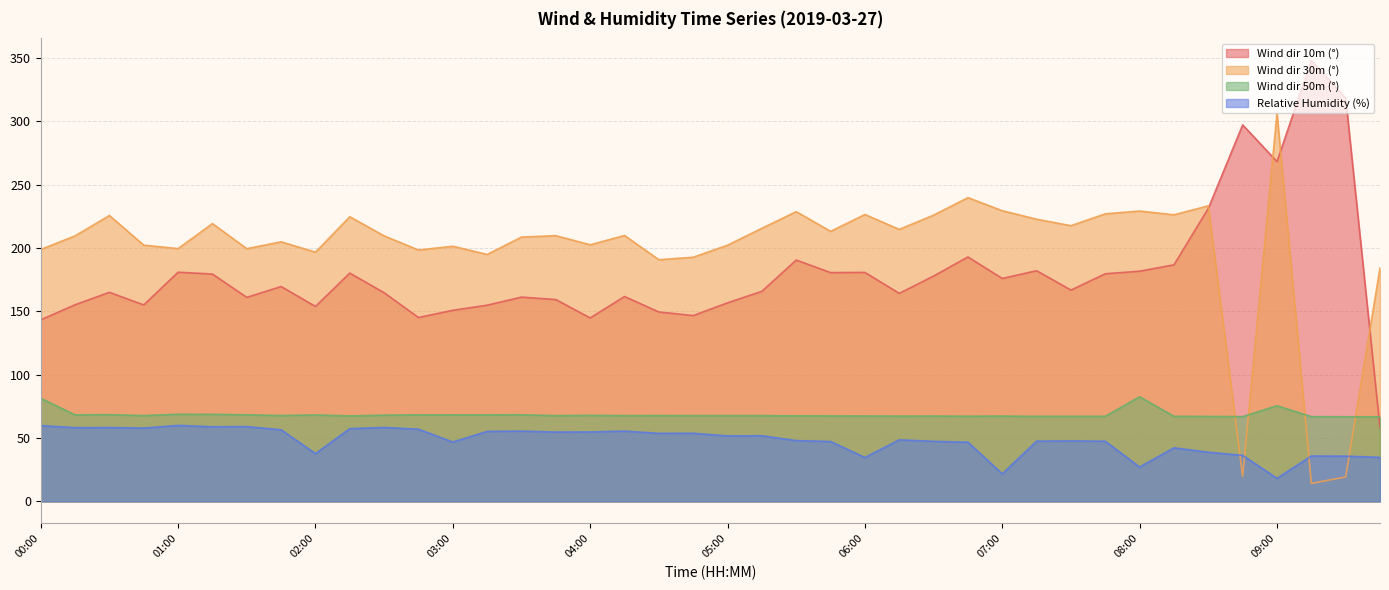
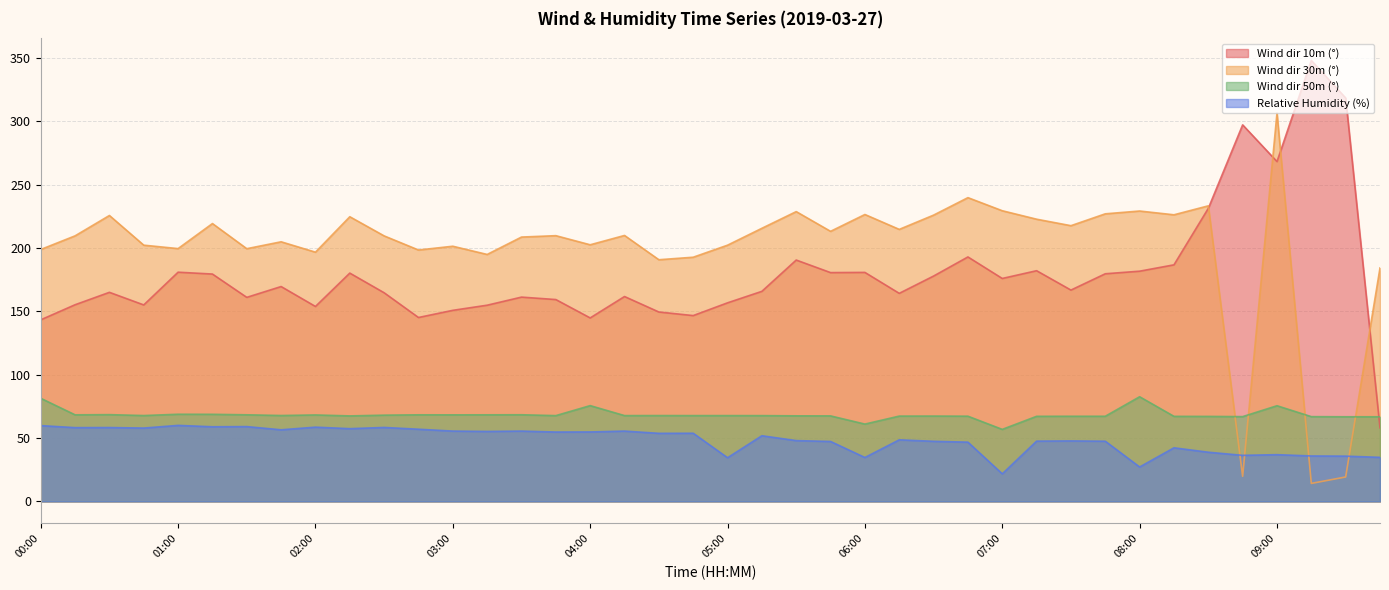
  {
    "Wind dir 50m (°)": {
      "00:00": 81,
      "01:00": 69,
      "02:00": 68,
      "03:00": 68,
-     "04:00": 68,
+     "04:00": 76,
      "05:00": 68,
-     "06:00": 67,
-     "07:00": 67,
+     "06:00": 61,
+     "07:00": 57,
      "08:00": 83,
      "09:00": 76
    },
    "Relative Humidity (%)": {
      "00:00": 60,
      "01:00": 60,
-     "02:00": 38,
-     "03:00": 47,
+     "02:00": 59,
+     "03:00": 55,
      "04:00": 55,
-     "05:00": 52,
+     "05:00": 34,
      "06:00": 35,
      "07:00": 22,
      "08:00": 27,
-     "09:00": 18
+     "09:00": 37
    }
  }
